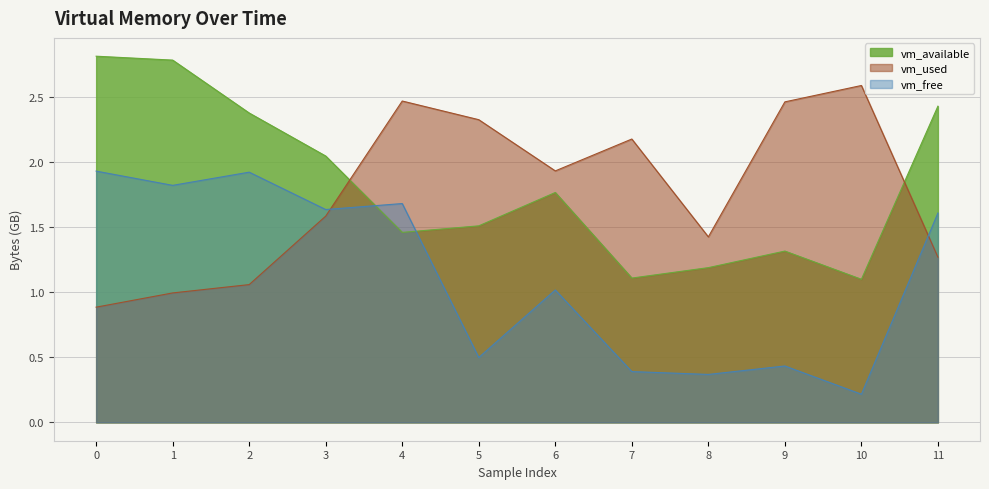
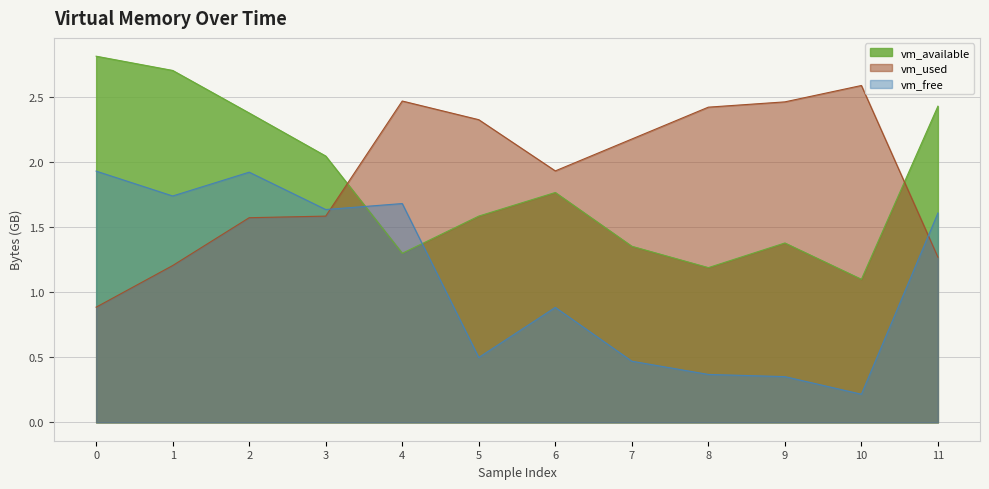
  {
    "vm_available": {
      "0": 2.81,
-     "1": 2.78,
+     "1": 2.71,
      "2": 2.38,
      "3": 2.05,
-     "4": 1.46,
-     "5": 1.51,
+     "4": 1.30,
+     "5": 1.59,
      "6": 1.77,
-     "7": 1.11,
+     "7": 1.35,
      "8": 1.19,
-     "9": 1.32,
+     "9": 1.38,
      "10": 1.10,
      "11": 2.43
    },
    "vm_used": {
      "0": 0.89,
-     "1": 1.00,
-     "2": 1.06,
+     "1": 1.21,
+     "2": 1.57,
      "3": 1.59,
      "4": 2.47,
      "5": 2.33,
      "6": 1.93,
      "7": 2.18,
-     "8": 1.43,
+     "8": 2.42,
      "9": 2.46,
      "10": 2.59,
      "11": 1.27
    },
    "vm_free": {
      "0": 1.93,
-     "1": 1.82,
+     "1": 1.74,
      "2": 1.92,
      "3": 1.64,
      "4": 1.68,
      "5": 0.50,
-     "6": 1.02,
-     "7": 0.39,
+     "6": 0.88,
+     "7": 0.47,
      "8": 0.37,
-     "9": 0.43,
+     "9": 0.35,
      "10": 0.22,
      "11": 1.61
    }
  }
